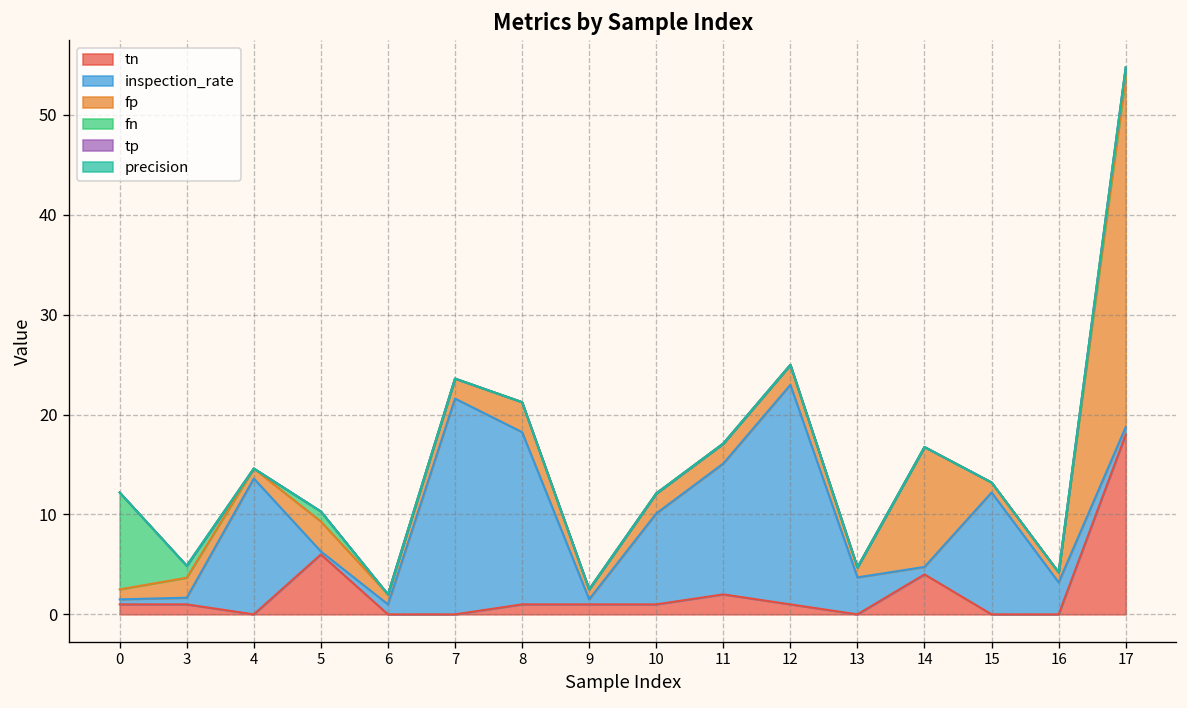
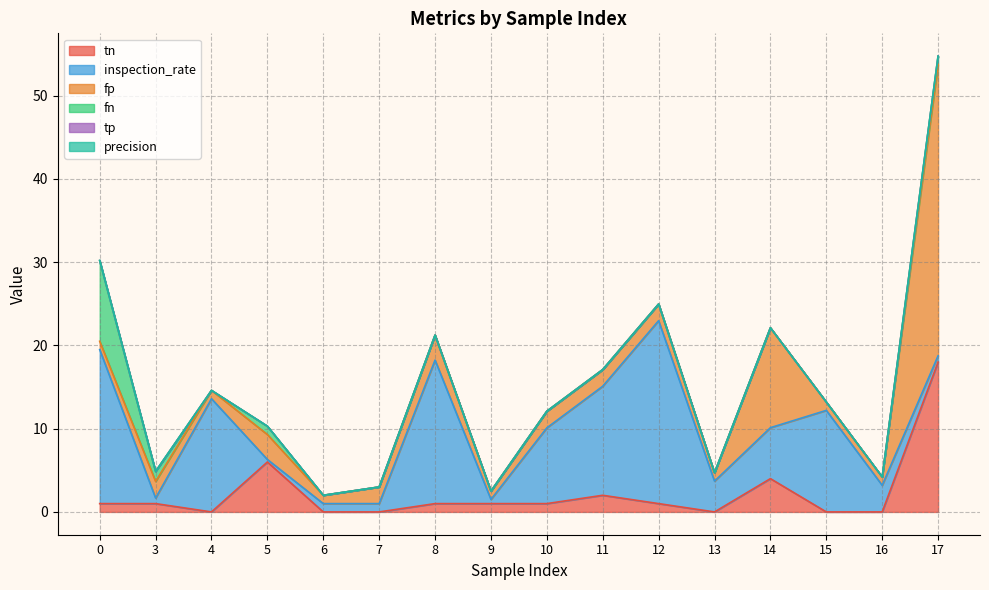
  {
    "inspection_rate": {
-     "0": 1,
+     "0": 19,
      "3": 1,
      "4": 14,
      "6": 1,
-     "7": 22,
+     "7": 1,
      "8": 17,
      "9": 1,
      "10": 9,
      "11": 13,
      "12": 22,
      "13": 4,
-     "14": 1,
+     "14": 6,
      "15": 12,
      "16": 3,
      "17": 1
    }
  }
